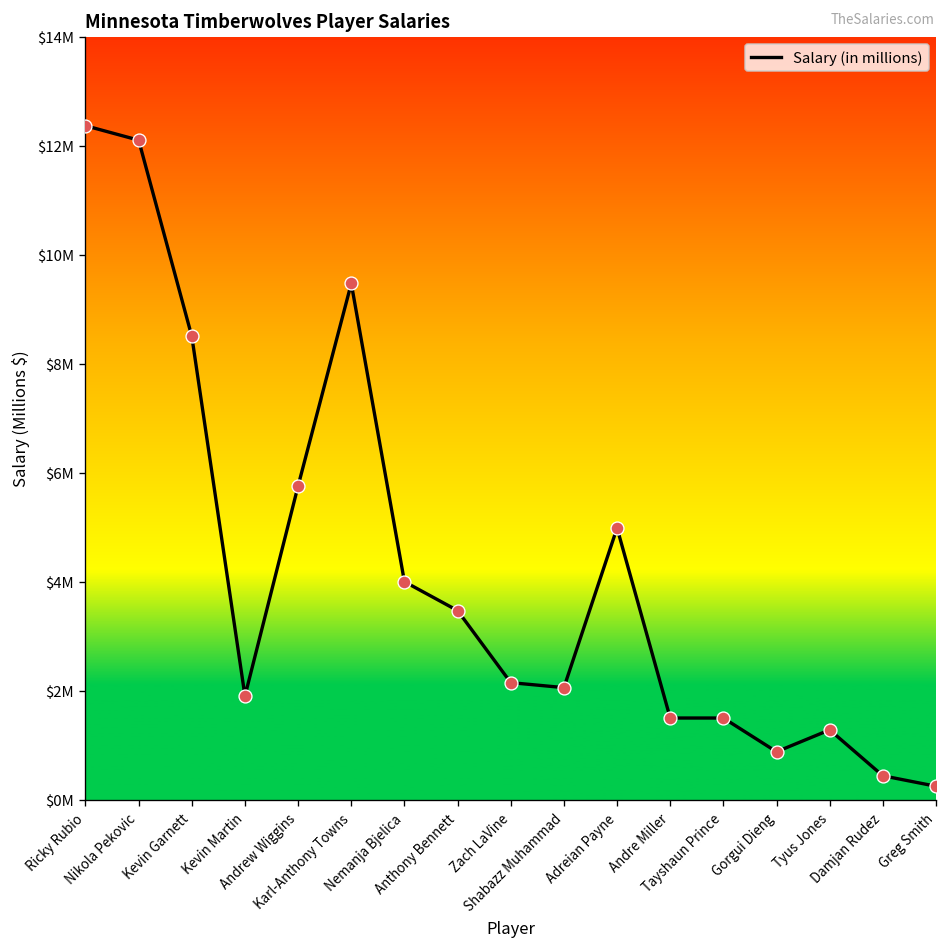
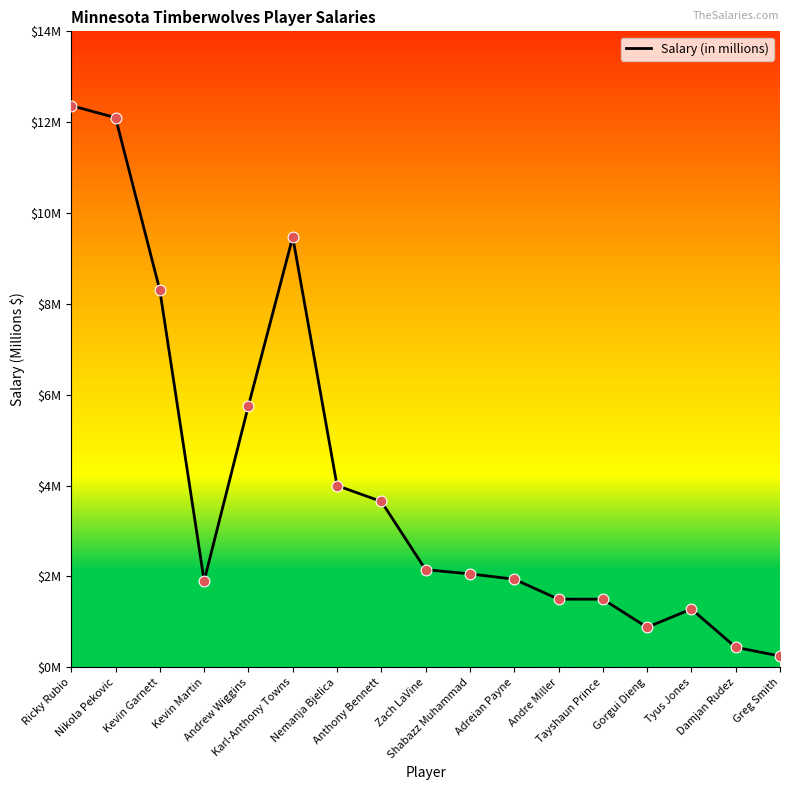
  {
    "Ricky Rubio": "$12400000",
    "Nikola Pekovic": "$12100000",
-   "Kevin Garnett": "$8500000",
+   "Kevin Garnett": "$8300000",
    "Kevin Martin": "$1900000",
    "Andrew Wiggins": "$5800000",
    "Karl-Anthony Towns": "$9500000",
    "Nemanja Bjelica": "$4000000",
-   "Anthony Bennett": "$3500000",
+   "Anthony Bennett": "$3700000",
    "Zach LaVine": "$2100000",
    "Shabazz Muhammad": "$2100000",
-   "Adreian Payne": "$5000000",
+   "Adreian Payne": "$1900000",
    "Andre Miller": "$1500000",
    "Tayshaun Prince": "$1500000",
    "Gorgui Dieng": "$900000",
    "Tyus Jones": "$1300000",
    "Damjan Rudez": "$400000",
    "Greg Smith": "$200000"
  }
